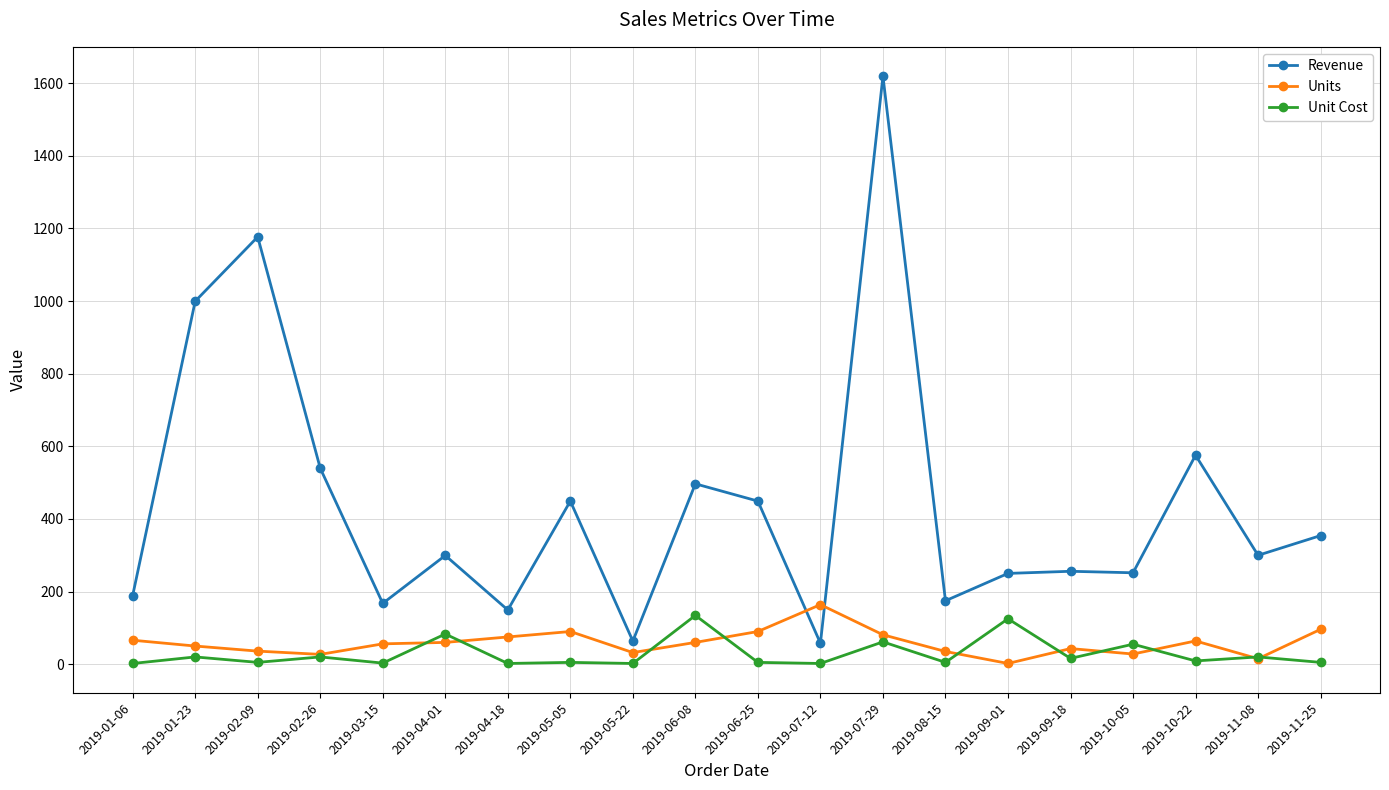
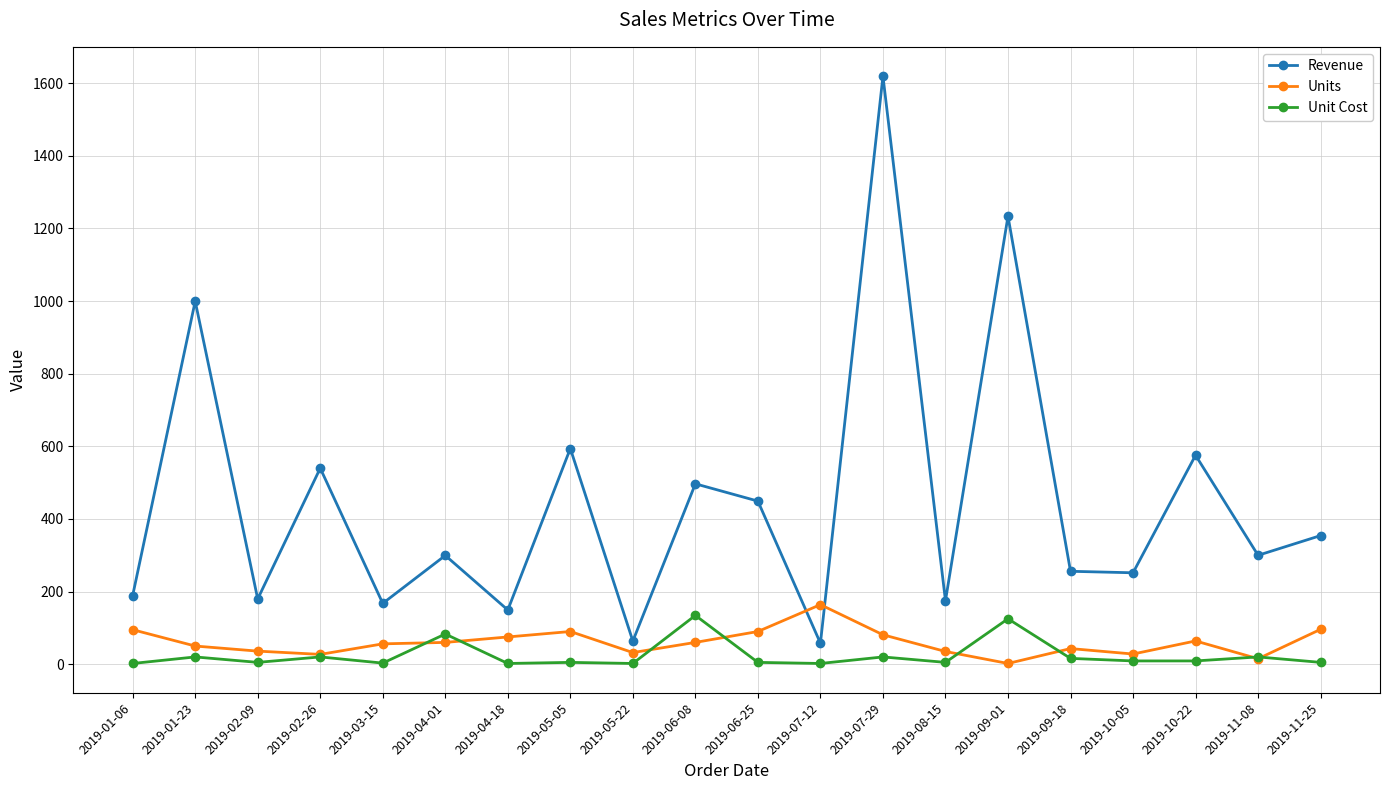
  {
    "Revenue": {
      "2019-01-06": 190,
      "2019-01-23": 1000,
-     "2019-02-09": 1180,
+     "2019-02-09": 180,
      "2019-02-26": 540,
      "2019-03-15": 170,
      "2019-04-01": 300,
      "2019-04-18": 150,
-     "2019-05-05": 450,
+     "2019-05-05": 590,
      "2019-05-22": 60,
      "2019-06-08": 500,
      "2019-06-25": 450,
      "2019-07-12": 60,
      "2019-07-29": 1620,
      "2019-08-15": 170,
-     "2019-09-01": 250,
+     "2019-09-01": 1230,
      "2019-09-18": 260,
      "2019-10-05": 250,
      "2019-10-22": 580,
      "2019-11-08": 300,
      "2019-11-25": 350
    },
    "Units": {
-     "2019-01-06": 70,
+     "2019-01-06": 100,
      "2019-01-23": 50,
      "2019-02-09": 40,
      "2019-03-15": 60,
      "2019-04-01": 60,
      "2019-04-18": 80,
      "2019-05-05": 90,
      "2019-05-22": 30,
      "2019-06-08": 60,
      "2019-06-25": 90,
      "2019-07-12": 160,
      "2019-07-29": 80,
      "2019-08-15": 40,
      "2019-09-01": 0,
      "2019-09-18": 40,
      "2019-10-05": 30,
      "2019-10-22": 60,
      "2019-11-25": 100
    },
    "Unit Cost": {
      "2019-01-06": 0,
      "2019-01-23": 20,
      "2019-02-09": 0,
      "2019-03-15": 0,
      "2019-04-01": 80,
      "2019-04-18": 0,
      "2019-05-05": 0,
      "2019-05-22": 0,
      "2019-06-08": 130,
      "2019-06-25": 0,
      "2019-07-12": 0,
-     "2019-07-29": 60,
+     "2019-07-29": 20,
      "2019-08-15": 0,
      "2019-09-01": 130,
      "2019-09-18": 20,
-     "2019-10-05": 60,
+     "2019-10-05": 10,
      "2019-10-22": 10,
      "2019-11-25": 0
    }
  }
